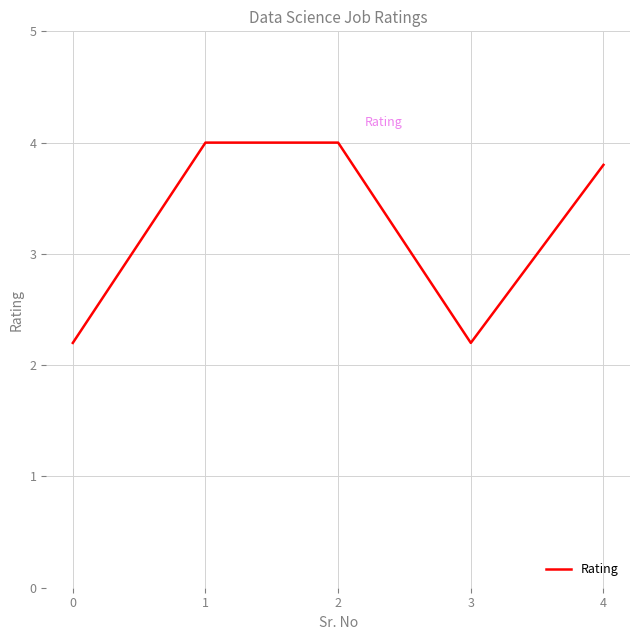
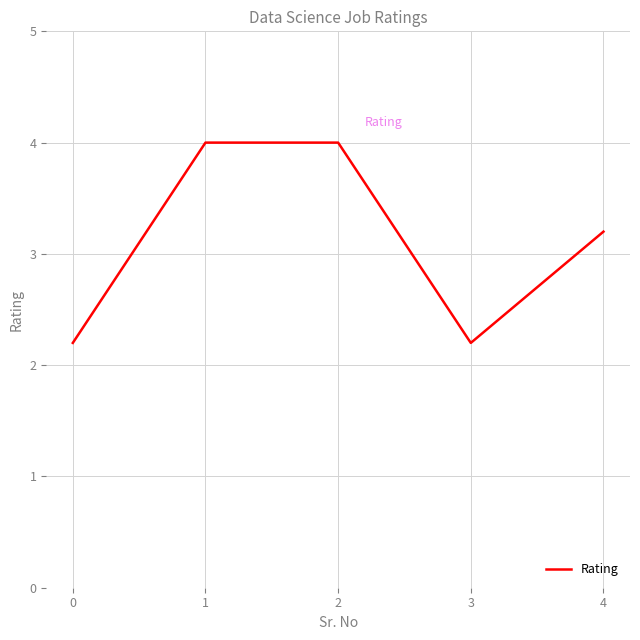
  {
    "0": 2.2,
    "1": 4.0,
    "2": 4.0,
    "3": 2.2,
-   "4": 3.8
+   "4": 3.2
  }
